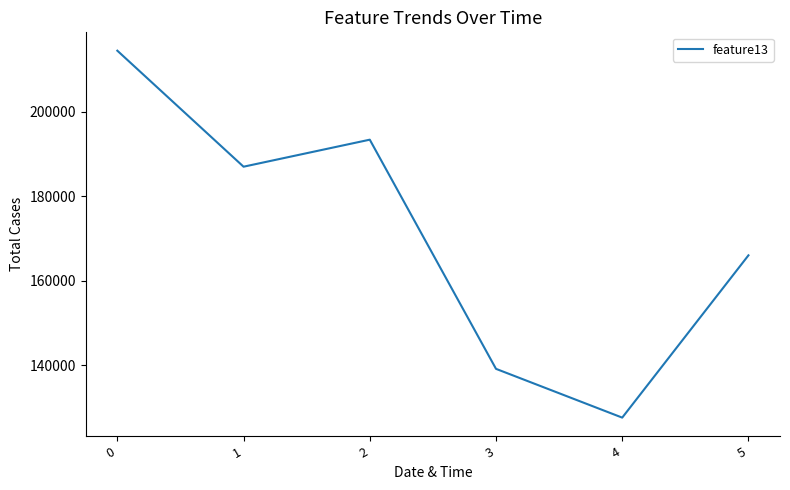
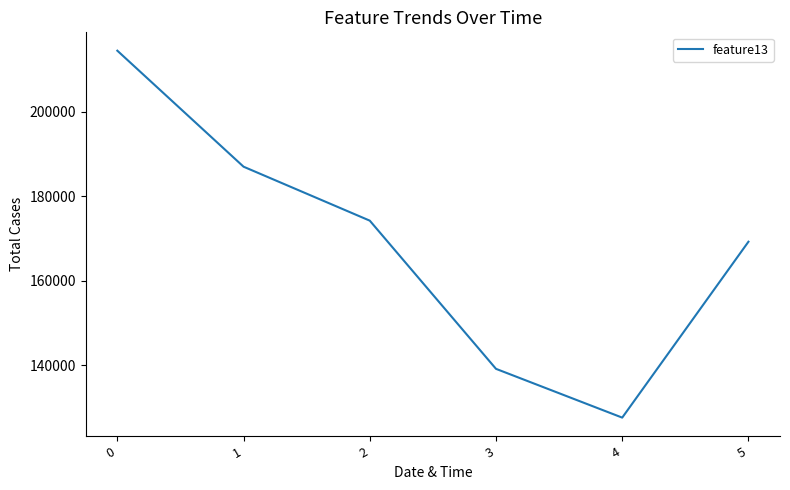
  {
    "0": 215000,
    "1": 187000,
-   "2": 193000,
+   "2": 174000,
    "3": 139000,
    "4": 128000,
-   "5": 166000
+   "5": 169000
  }
